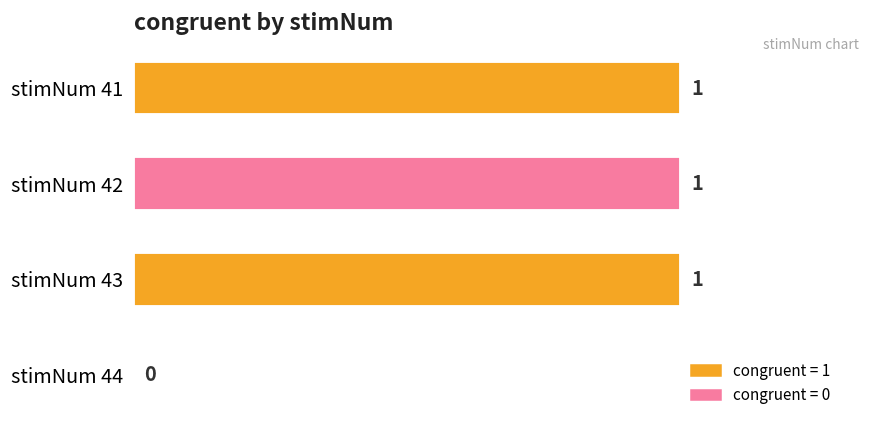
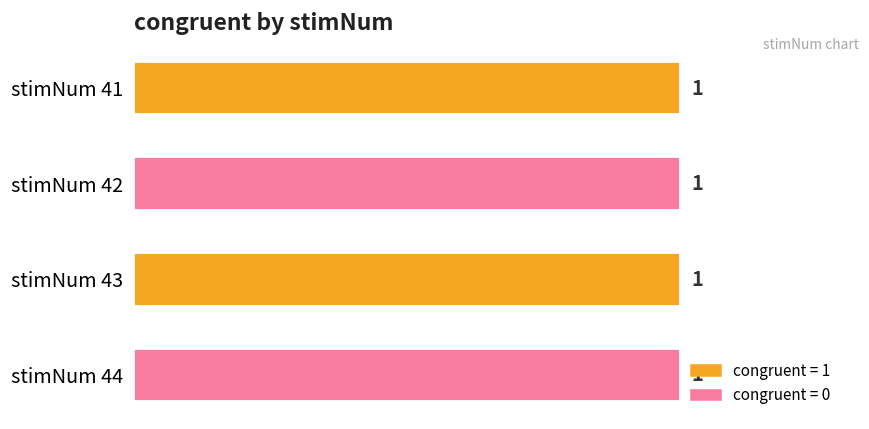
  {
    "stimNum 41": 1,
    "stimNum 42": 1,
    "stimNum 43": 1,
-   "stimNum 44": 0
+   "stimNum 44": 1
  }
